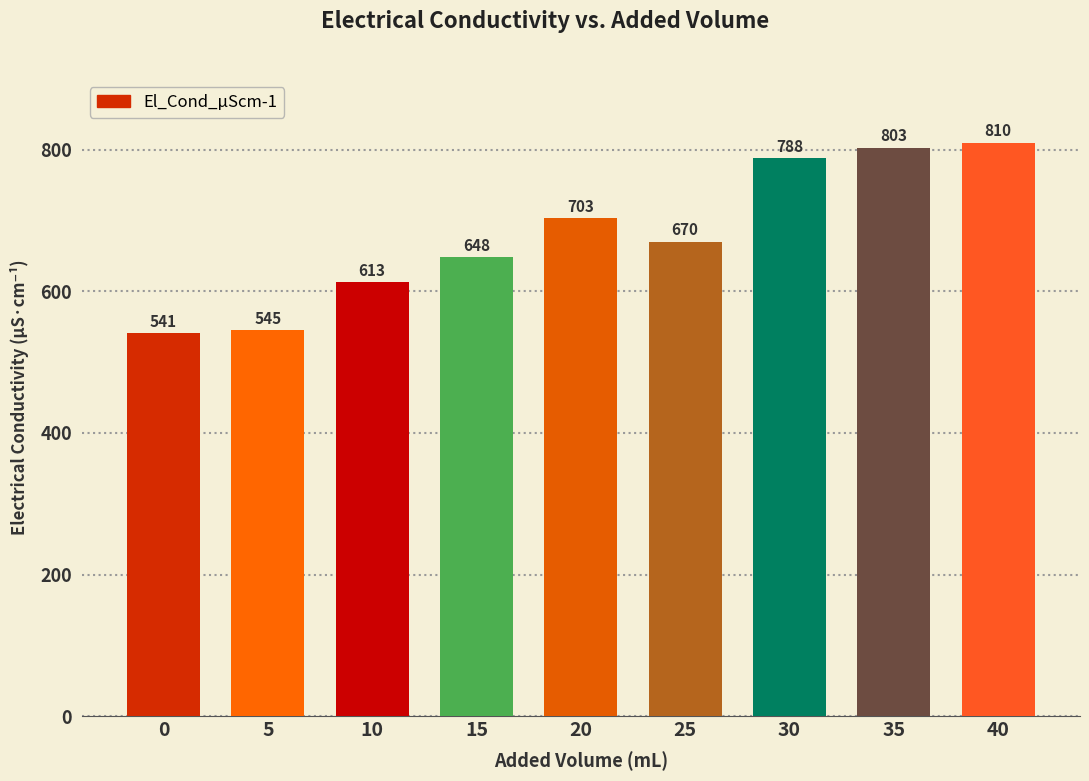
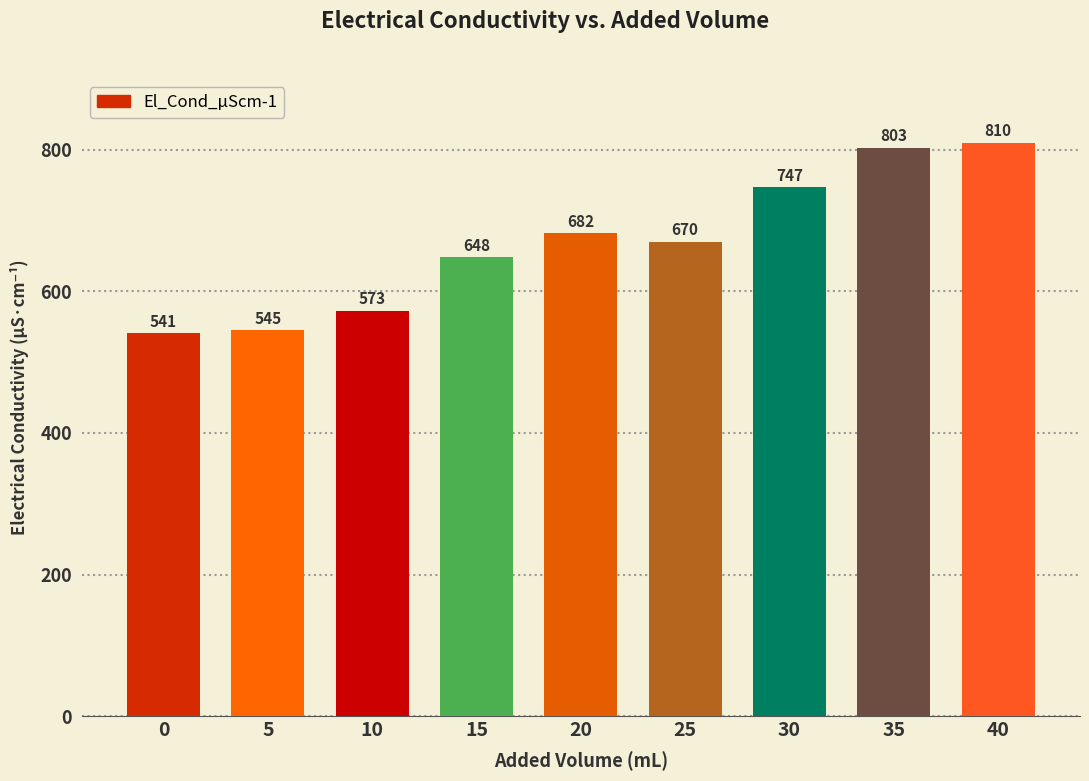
  {
    "0": 541,
    "5": 545,
-   "10": 613,
+   "10": 573,
    "15": 648,
-   "20": 703,
+   "20": 682,
    "25": 670,
-   "30": 788,
+   "30": 747,
    "35": 803,
    "40": 810
  }
